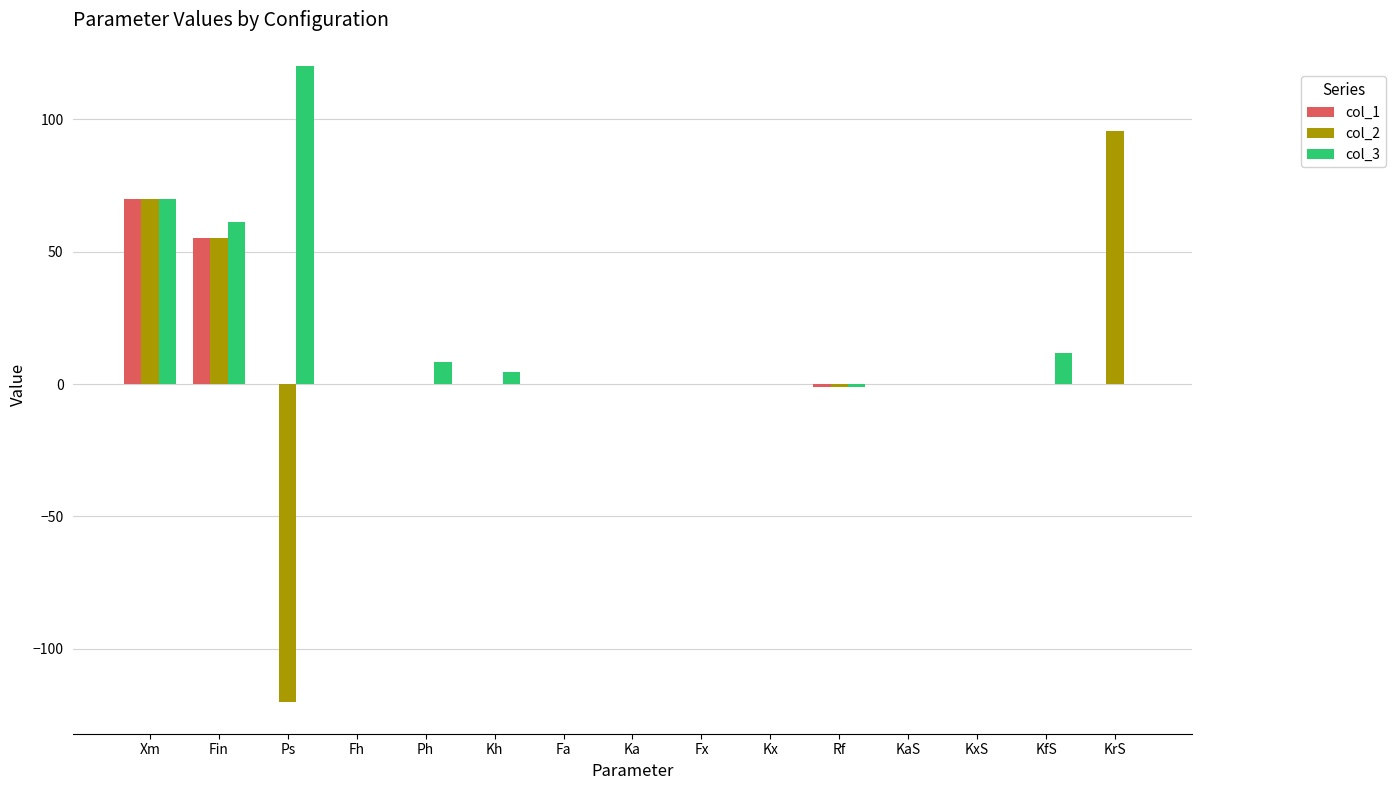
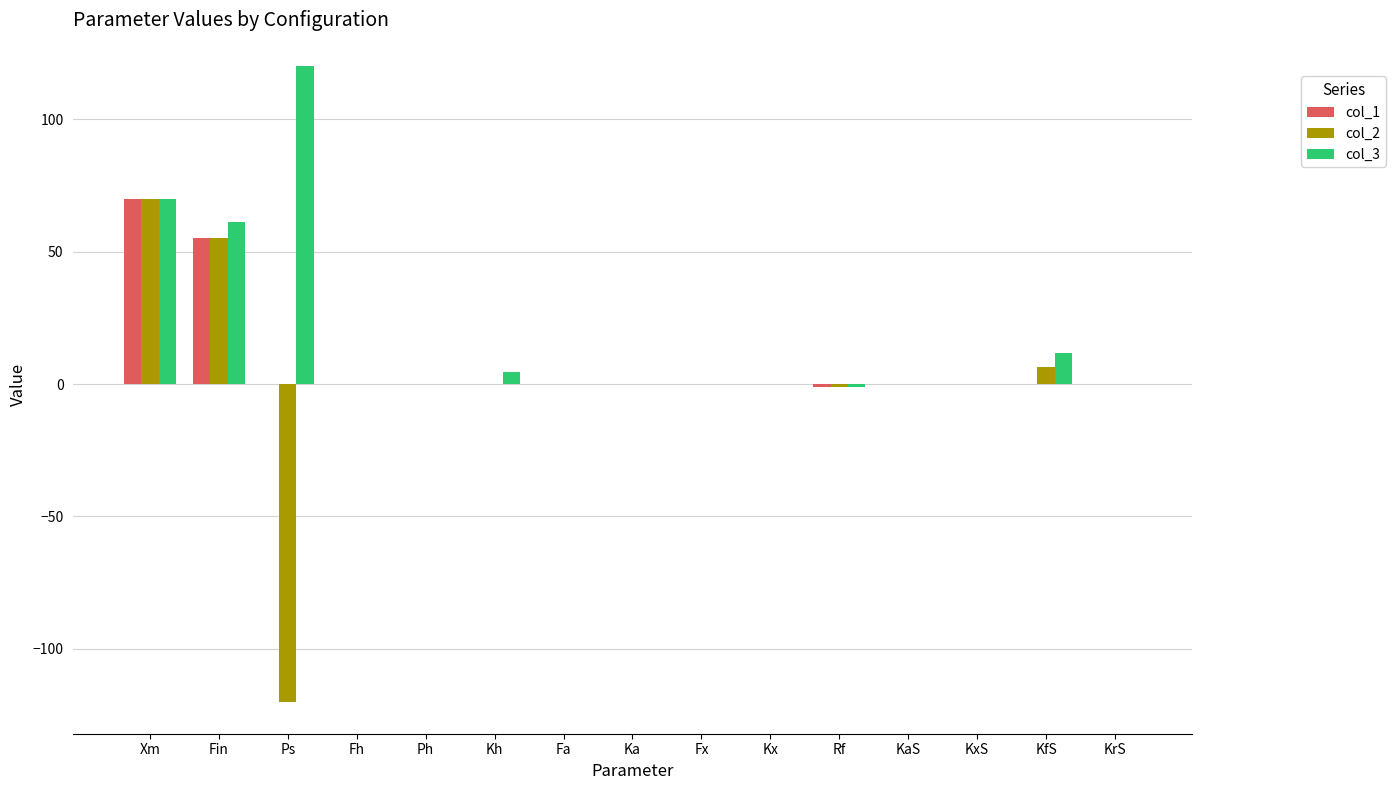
  {
    "col_1": {
      "Xm": 70,
      "Fin": 55,
      "Ps": 0,
      "Fh": 0,
      "Ph": 0,
      "Kh": 0,
      "Fa": 0,
      "Ka": 0,
      "Fx": 0,
      "Kx": 0,
      "Rf": -1,
      "KaS": 0,
      "KxS": 0,
      "KfS": 0,
      "KrS": 0
    },
    "col_2": {
      "Xm": 70,
      "Fin": 55,
      "Ps": -120,
      "Fh": 0,
      "Ph": 0,
      "Kh": 0,
      "Fa": 0,
      "Ka": 0,
      "Fx": 0,
      "Kx": 0,
      "Rf": -1,
      "KaS": 0,
      "KxS": 0,
-     "KfS": 0,
-     "KrS": 96
+     "KfS": 7,
+     "KrS": 0
    },
    "col_3": {
      "Xm": 70,
      "Fin": 61,
      "Ps": 120,
      "Fh": 0,
-     "Ph": 8,
+     "Ph": 0,
      "Kh": 5,
      "Fa": 0,
      "Ka": 0,
      "Fx": 0,
      "Kx": 0,
      "Rf": -1,
      "KaS": 0,
      "KxS": 0,
      "KfS": 12,
      "KrS": 0
    }
  }
